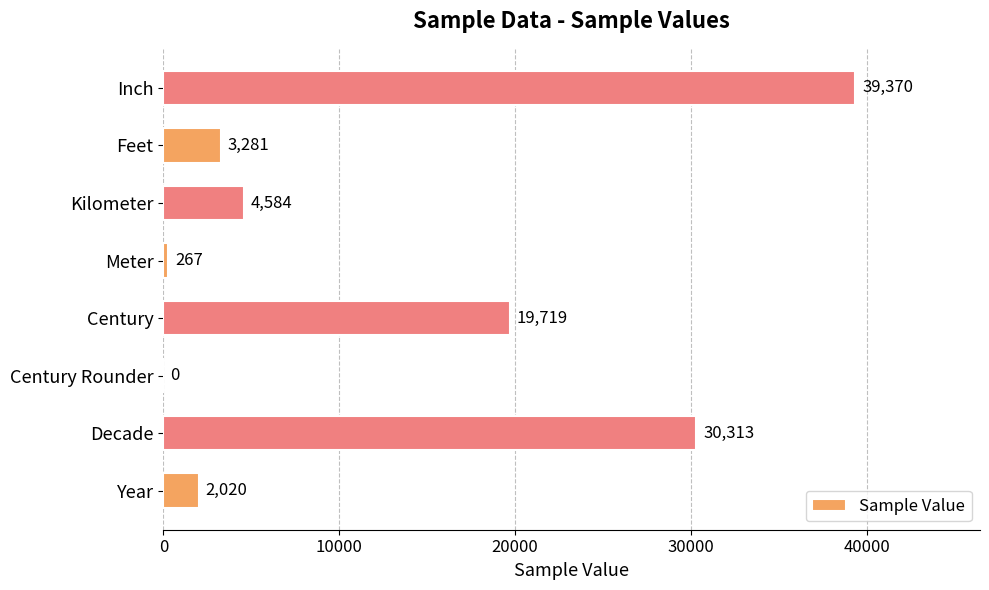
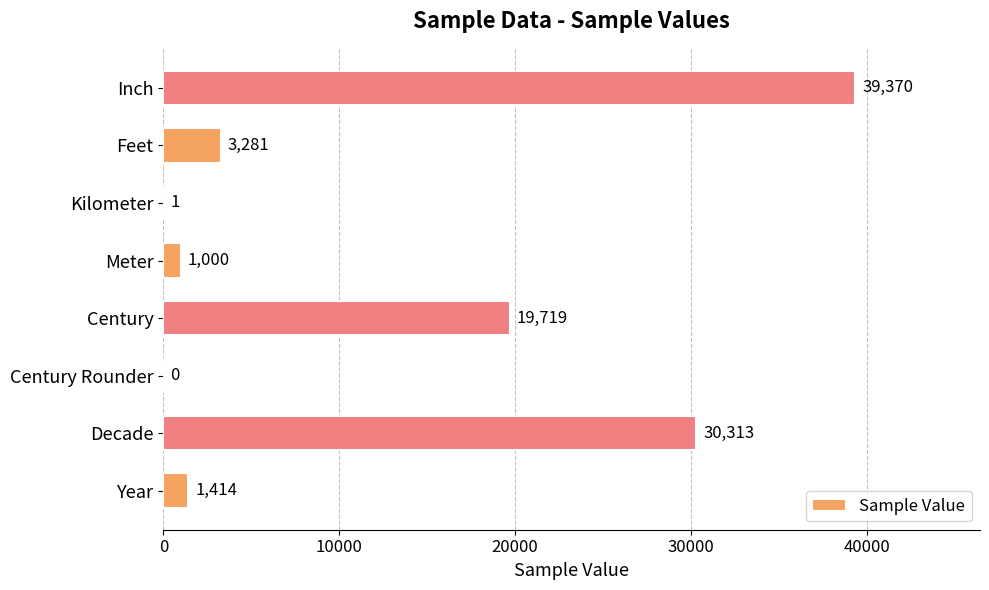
  {
    "Inch": "39,370",
    "Feet": "3,281",
-   "Kilometer": "4,584",
-   "Meter": "267",
+   "Kilometer": "1",
+   "Meter": "1,000",
    "Century": "19,719",
    "Century Rounder": "0",
    "Decade": "30,313",
-   "Year": "2,020"
+   "Year": "1,414"
  }
